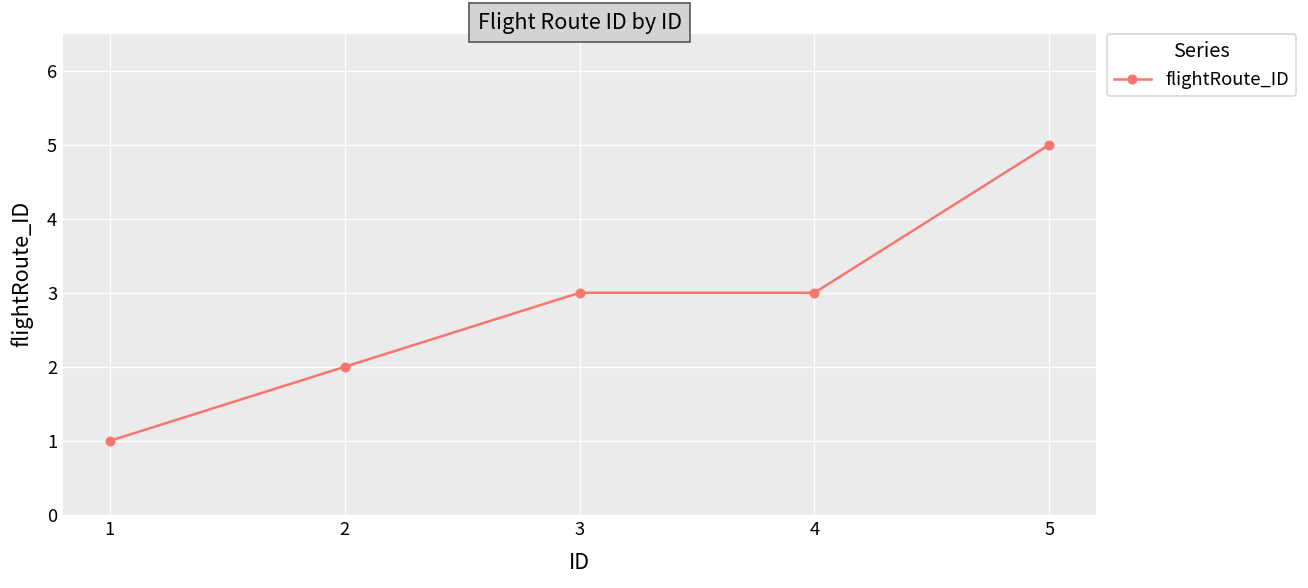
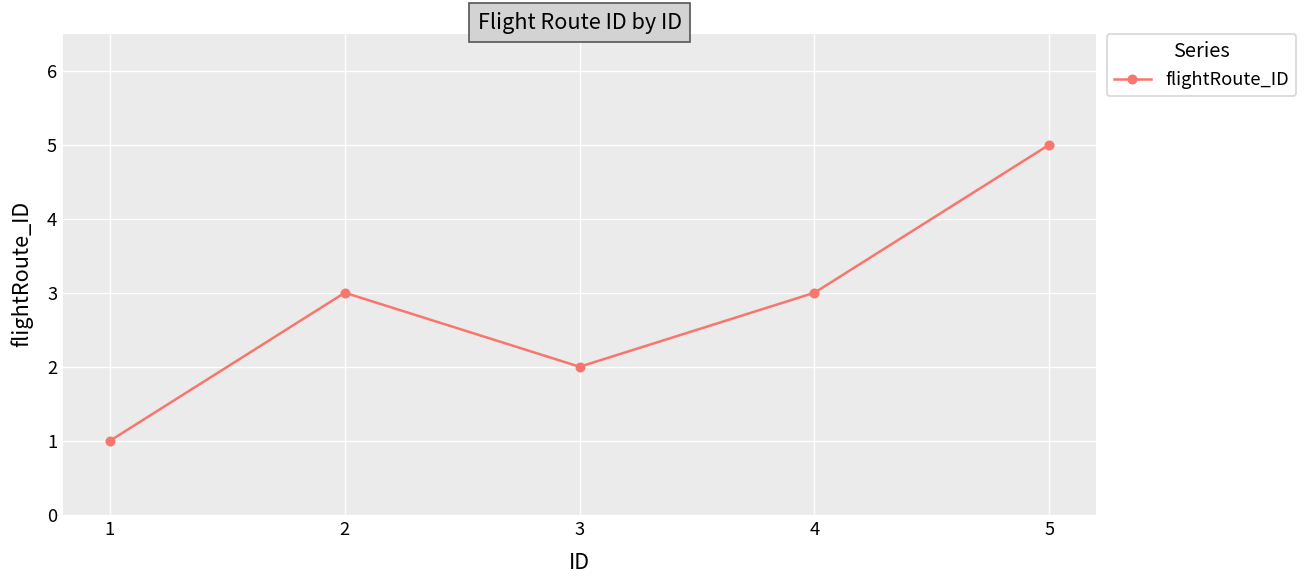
  {
    "1": 1,
-   "2": 2,
-   "3": 3,
+   "2": 3,
+   "3": 2,
    "4": 3,
    "5": 5
  }
